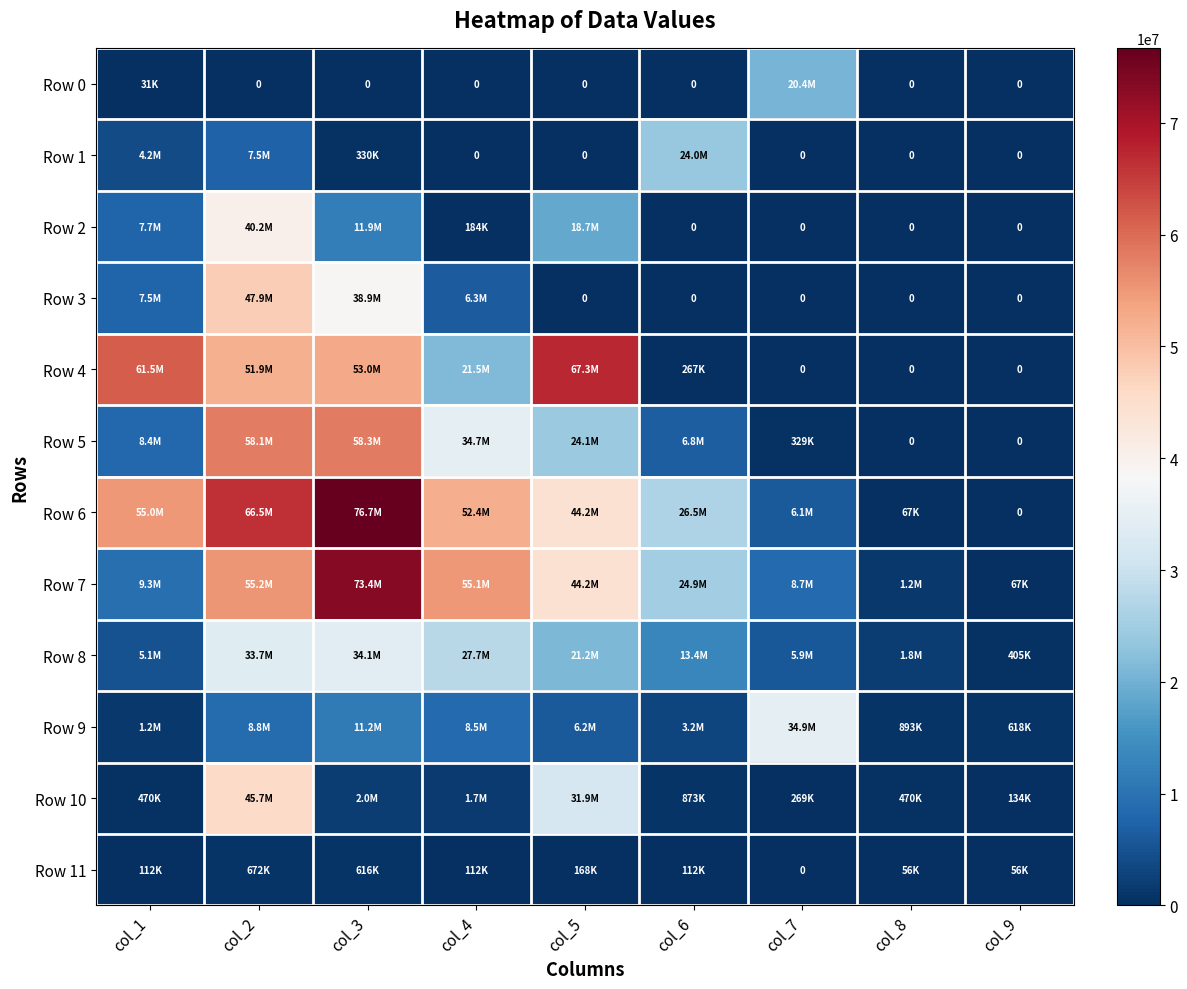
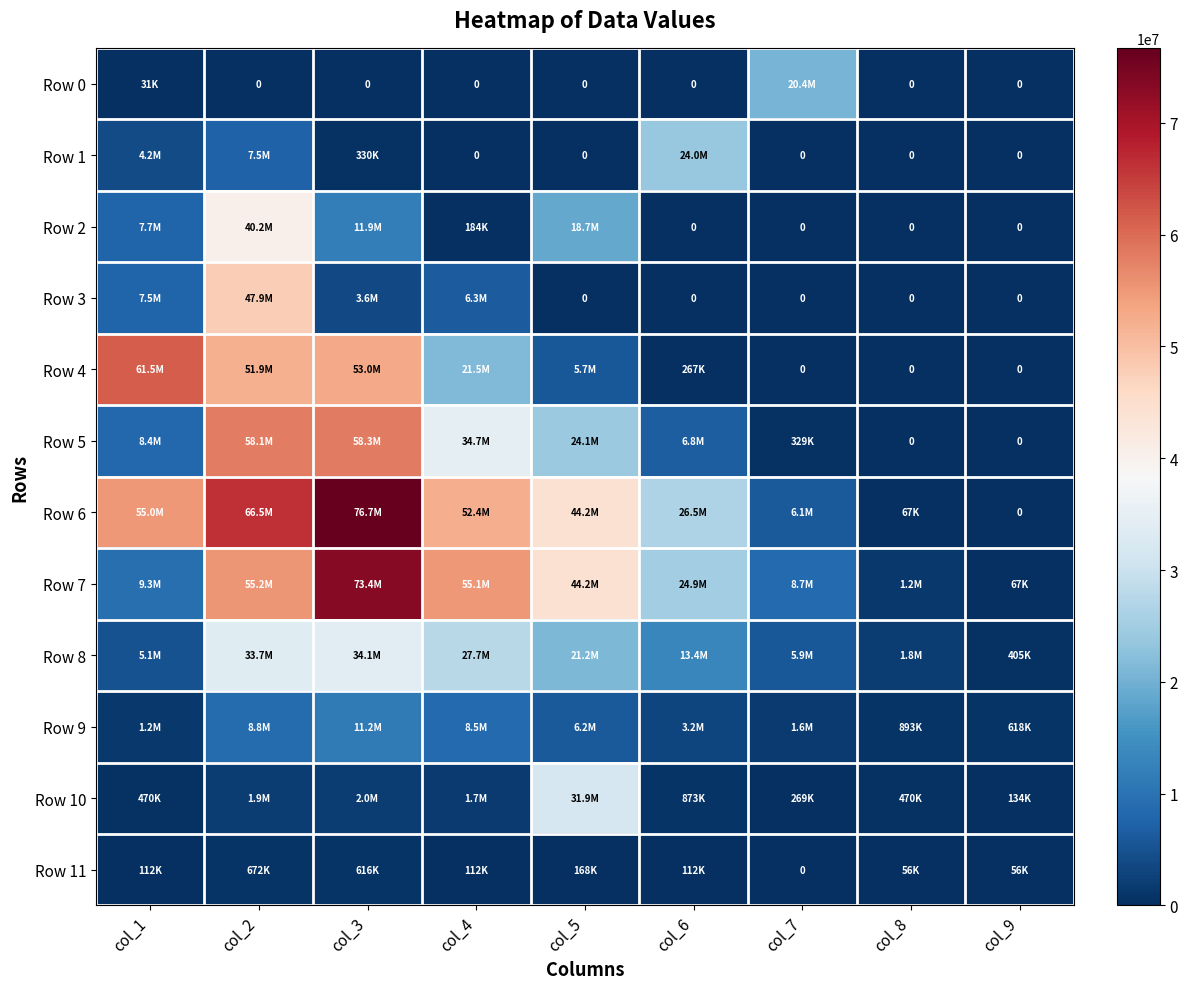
  {
    "Row 0": {
      "col_1": "31K",
      "col_2": "0",
      "col_3": "0",
      "col_4": "0",
      "col_5": "0",
      "col_6": "0",
      "col_7": "20.4M",
      "col_8": "0",
      "col_9": "0"
    },
    "Row 1": {
      "col_1": "4.2M",
      "col_2": "7.5M",
      "col_3": "330K",
      "col_4": "0",
      "col_5": "0",
      "col_6": "24.0M",
      "col_7": "0",
      "col_8": "0",
      "col_9": "0"
    },
    "Row 2": {
      "col_1": "7.7M",
      "col_2": "40.2M",
      "col_3": "11.9M",
      "col_4": "184K",
      "col_5": "18.7M",
      "col_6": "0",
      "col_7": "0",
      "col_8": "0",
      "col_9": "0"
    },
    "Row 3": {
      "col_1": "7.5M",
      "col_2": "47.9M",
-     "col_3": "38.9M",
+     "col_3": "3.6M",
      "col_4": "6.3M",
      "col_5": "0",
      "col_6": "0",
      "col_7": "0",
      "col_8": "0",
      "col_9": "0"
    },
    "Row 4": {
      "col_1": "61.5M",
      "col_2": "51.9M",
      "col_3": "53.0M",
      "col_4": "21.5M",
-     "col_5": "67.3M",
+     "col_5": "5.7M",
      "col_6": "267K",
      "col_7": "0",
      "col_8": "0",
      "col_9": "0"
    },
    "Row 5": {
      "col_1": "8.4M",
      "col_2": "58.1M",
      "col_3": "58.3M",
      "col_4": "34.7M",
      "col_5": "24.1M",
      "col_6": "6.8M",
      "col_7": "329K",
      "col_8": "0",
      "col_9": "0"
    },
    "Row 6": {
      "col_1": "55.0M",
      "col_2": "66.5M",
      "col_3": "76.7M",
      "col_4": "52.4M",
      "col_5": "44.2M",
      "col_6": "26.5M",
      "col_7": "6.1M",
      "col_8": "67K",
      "col_9": "0"
    },
    "Row 7": {
      "col_1": "9.3M",
      "col_2": "55.2M",
      "col_3": "73.4M",
      "col_4": "55.1M",
      "col_5": "44.2M",
      "col_6": "24.9M",
      "col_7": "8.7M",
      "col_8": "1.2M",
      "col_9": "67K"
    },
    "Row 8": {
      "col_1": "5.1M",
      "col_2": "33.7M",
      "col_3": "34.1M",
      "col_4": "27.7M",
      "col_5": "21.2M",
      "col_6": "13.4M",
      "col_7": "5.9M",
      "col_8": "1.8M",
      "col_9": "405K"
    },
    "Row 9": {
      "col_1": "1.2M",
      "col_2": "8.8M",
      "col_3": "11.2M",
      "col_4": "8.5M",
      "col_5": "6.2M",
      "col_6": "3.2M",
-     "col_7": "34.9M",
+     "col_7": "1.6M",
      "col_8": "893K",
      "col_9": "618K"
    },
    "Row 10": {
      "col_1": "470K",
-     "col_2": "45.7M",
+     "col_2": "1.9M",
      "col_3": "2.0M",
      "col_4": "1.7M",
      "col_5": "31.9M",
      "col_6": "873K",
      "col_7": "269K",
      "col_8": "470K",
      "col_9": "134K"
    },
    "Row 11": {
      "col_1": "112K",
      "col_2": "672K",
      "col_3": "616K",
      "col_4": "112K",
      "col_5": "168K",
      "col_6": "112K",
      "col_7": "0",
      "col_8": "56K",
      "col_9": "56K"
    }
  }
